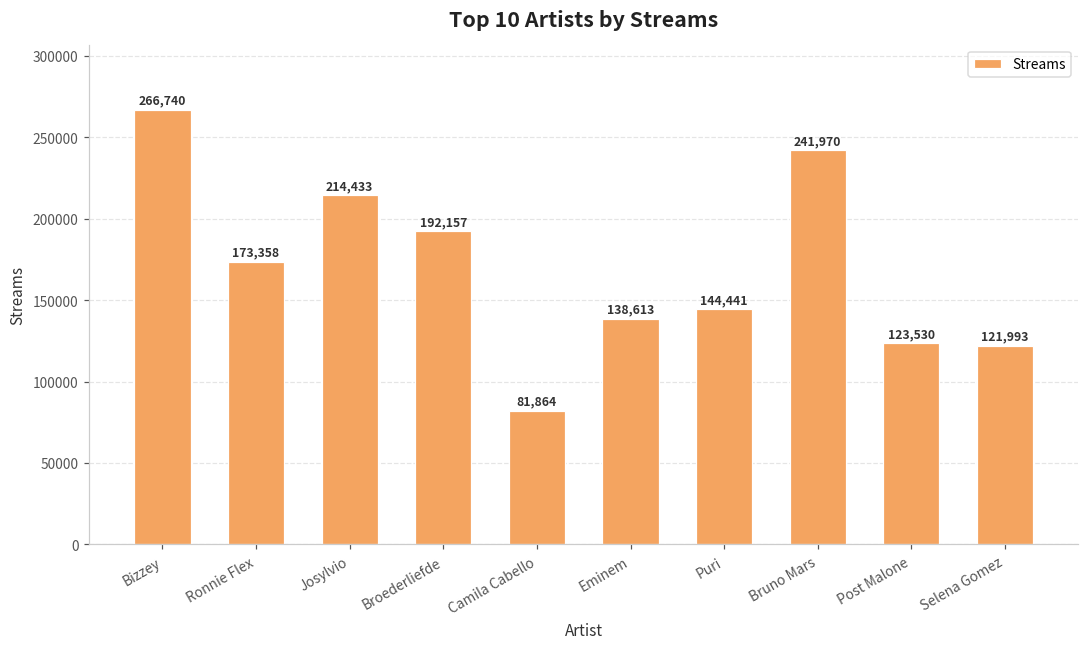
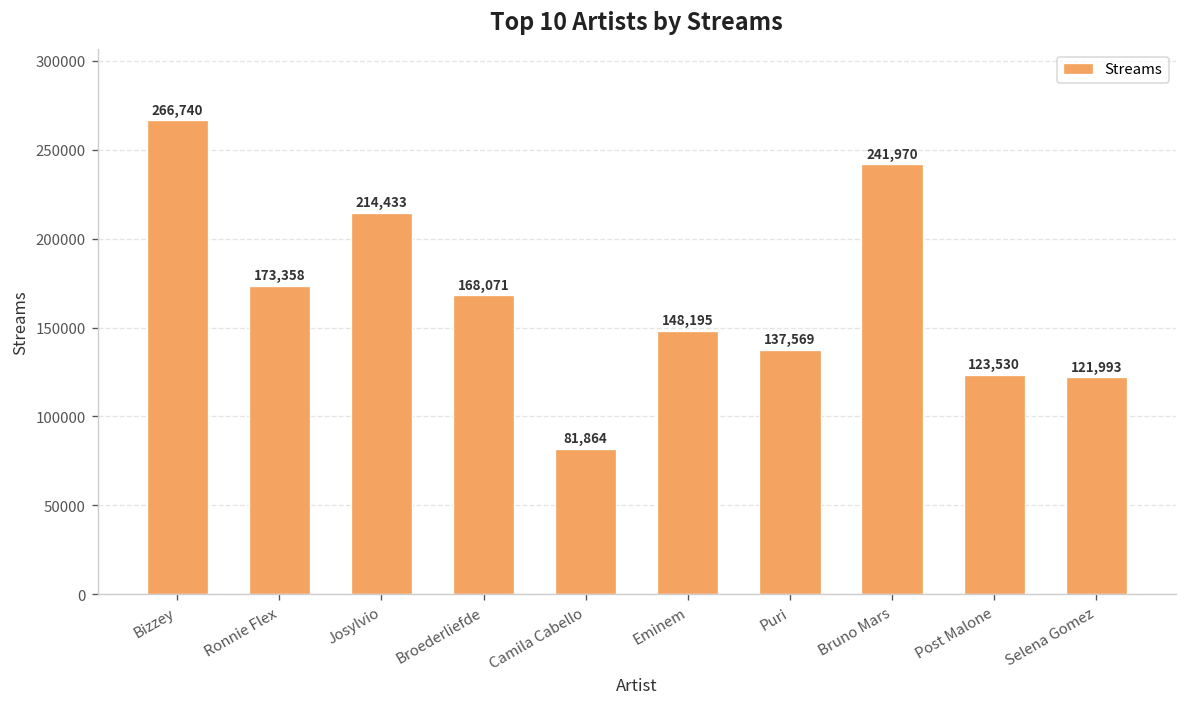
  {
    "Bizzey": "266,740",
    "Ronnie Flex": "173,358",
    "Josylvio": "214,433",
-   "Broederliefde": "192,157",
+   "Broederliefde": "168,071",
    "Camila Cabello": "81,864",
-   "Eminem": "138,613",
-   "Puri": "144,441",
+   "Eminem": "148,195",
+   "Puri": "137,569",
    "Bruno Mars": "241,970",
    "Post Malone": "123,530",
    "Selena Gomez": "121,993"
  }
